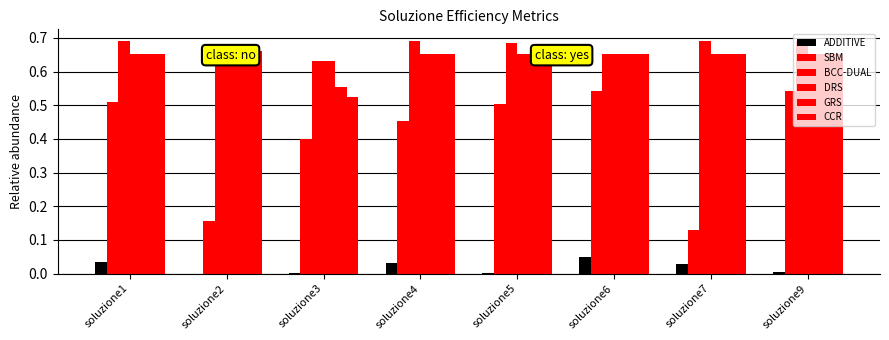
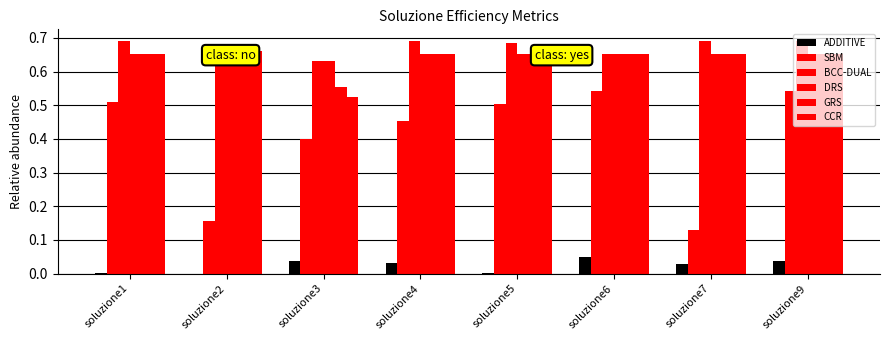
  {
    "ADDITIVE": {
-     "soluzione1": 0.03,
+     "soluzione1": 0.00,
      "soluzione2": 0.00,
-     "soluzione3": 0.00,
+     "soluzione3": 0.04,
      "soluzione4": 0.03,
      "soluzione6": 0.05,
      "soluzione7": 0.03,
-     "soluzione9": 0.01
+     "soluzione9": 0.04
    }
  }
